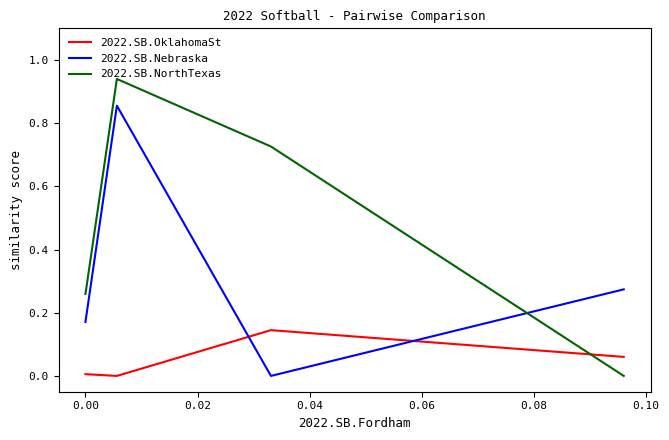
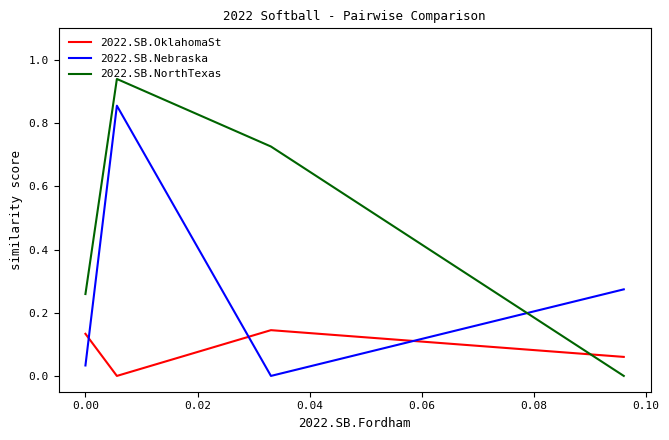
  {
    "2022.SB.OklahomaSt": {
-     "0.00": 0.01
+     "0.00": 0.13
    },
    "2022.SB.Nebraska": {
-     "0.00": 0.17
+     "0.00": 0.03
    },
    "2022.SB.NorthTexas": {
      "0.00": 0.26
    }
  }
